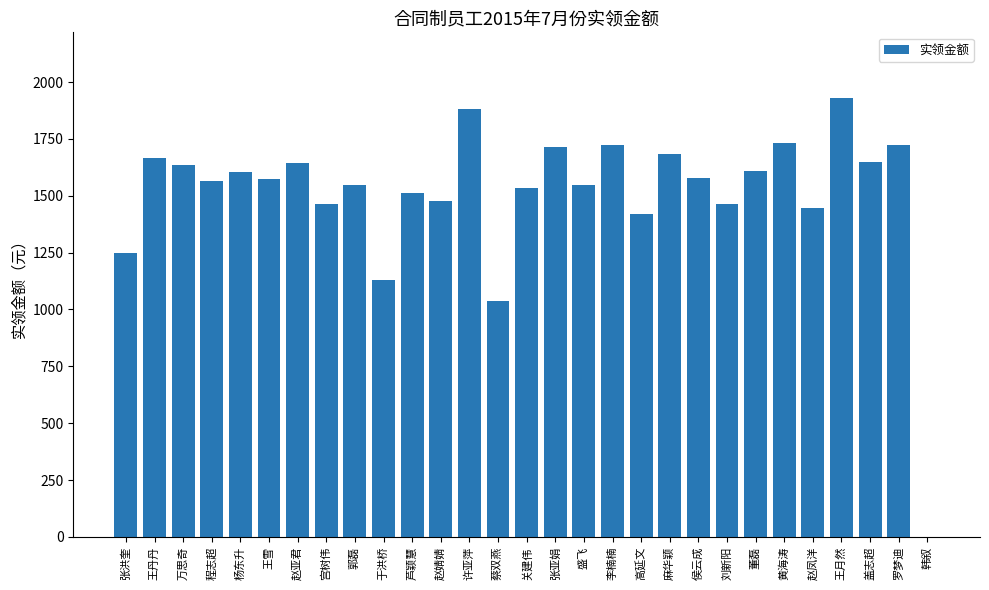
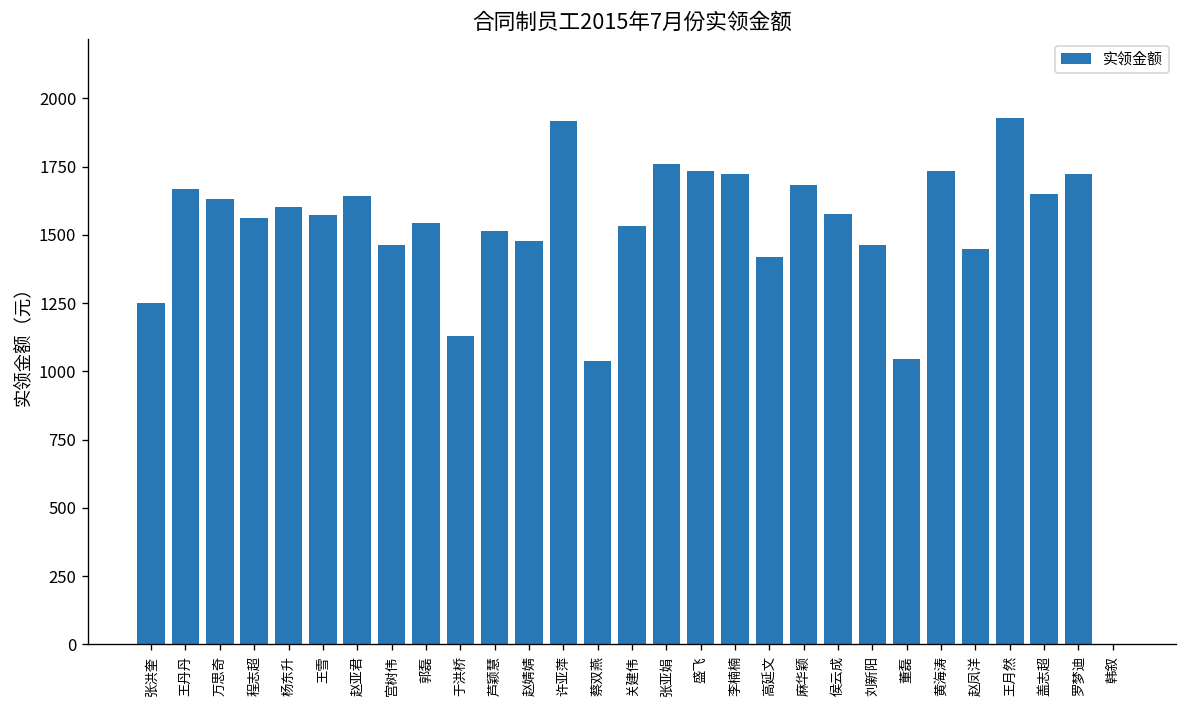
  {
    "张洪奎": 1250,
    "王丹丹": 1670,
    "万思奇": 1630,
    "程志超": 1560,
    "杨东升": 1600,
    "王雪": 1570,
    "赵亚君": 1640,
    "宫树伟": 1460,
    "郭磊": 1550,
    "于洪桥": 1130,
    "芦颖慧": 1510,
    "赵婧婧": 1480,
-   "许亚萍": 1880,
+   "许亚萍": 1920,
    "蔡双燕": 1040,
    "关建伟": 1530,
-   "张亚娟": 1710,
-   "盛飞": 1550,
+   "张亚娟": 1760,
+   "盛飞": 1730,
    "李楠楠": 1720,
    "高延文": 1420,
    "麻华颖": 1680,
    "侯云成": 1580,
    "刘新阳": 1460,
-   "董磊": 1610,
+   "董磊": 1050,
    "黄海涛": 1730,
    "赵凤洋": 1450,
    "王月然": 1930,
    "盖志超": 1650,
    "罗梦迪": 1720,
    "韩叙": 0
  }
